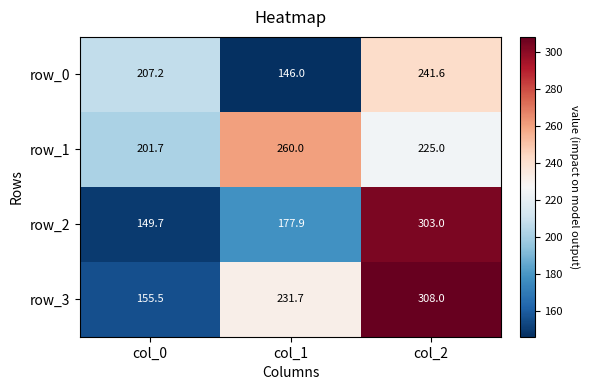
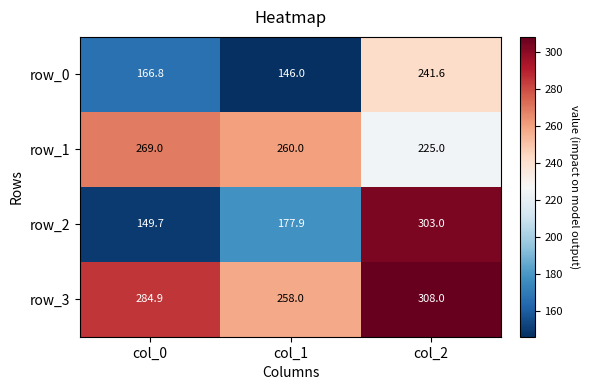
  {
    "row_0": {
-     "col_0": 207.2,
+     "col_0": 166.8,
      "col_1": 146.0,
      "col_2": 241.6
    },
    "row_1": {
-     "col_0": 201.7,
+     "col_0": 269.0,
      "col_1": 260.0,
      "col_2": 225.0
    },
    "row_2": {
      "col_0": 149.7,
      "col_1": 177.9,
      "col_2": 303.0
    },
    "row_3": {
-     "col_0": 155.5,
-     "col_1": 231.7,
+     "col_0": 284.9,
+     "col_1": 258.0,
      "col_2": 308.0
    }
  }
